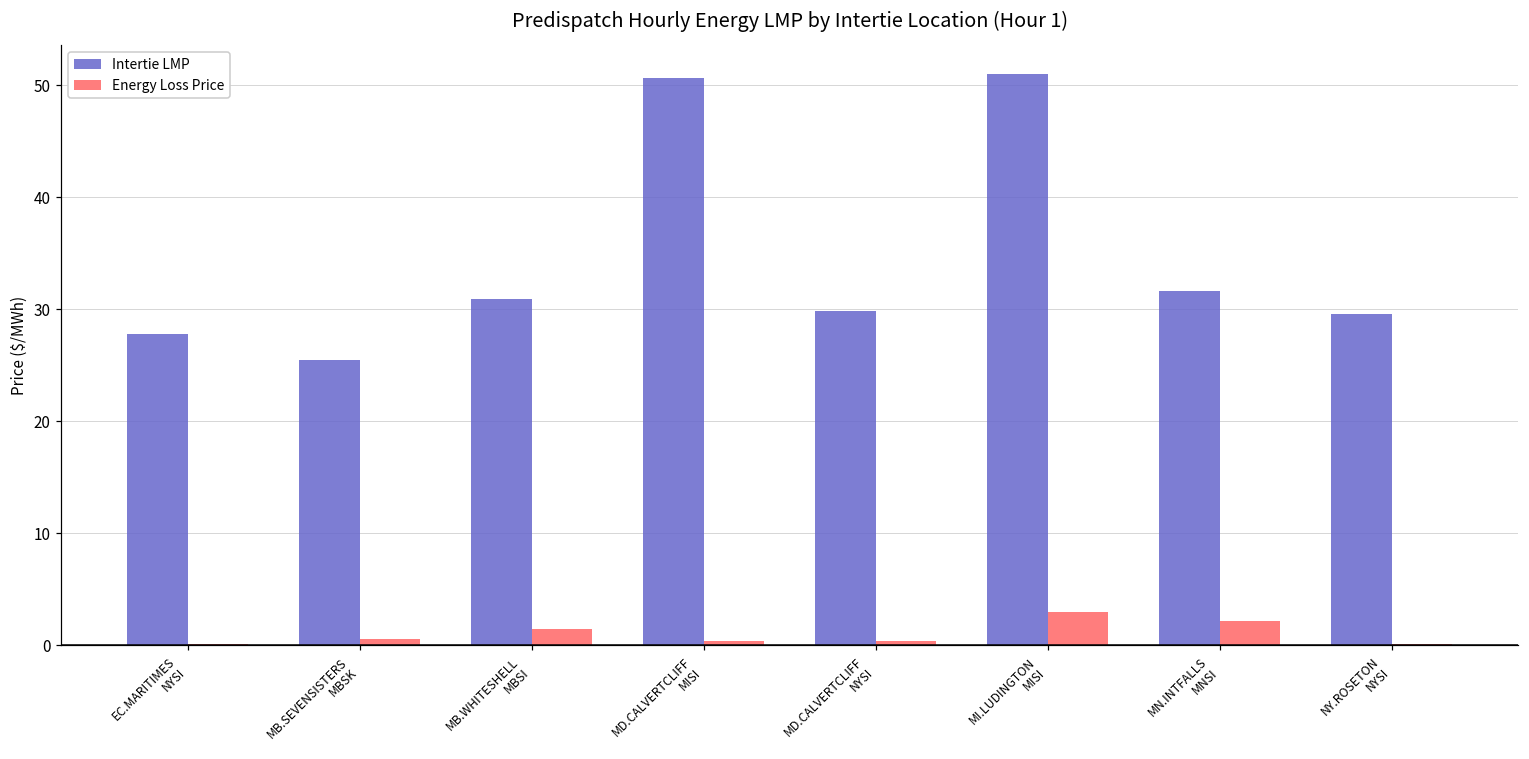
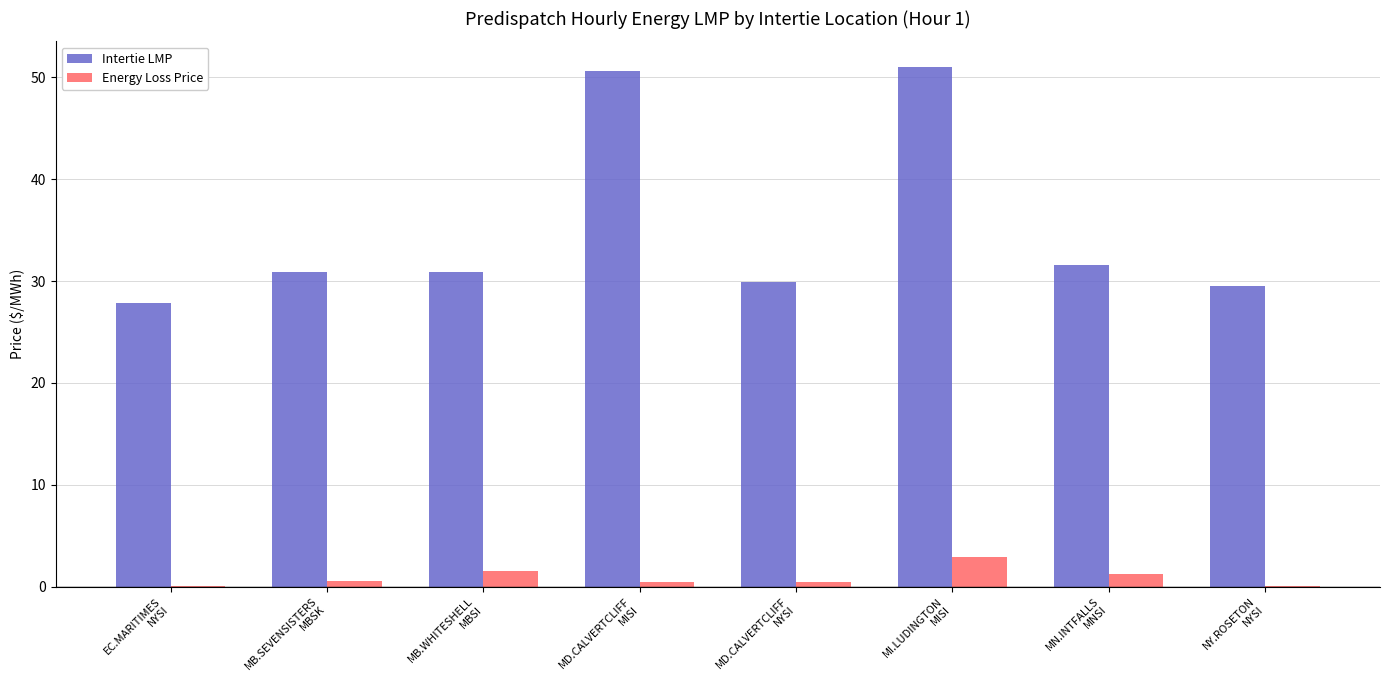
  {
    "Intertie LMP": {
      "EC.MARITIMES NYSI": 27.8,
-     "MB.SEVENSISTERS MBSK": 25.5,
+     "MB.SEVENSISTERS MBSK": 30.9,
      "MB.WHITESHELL MBSI": 30.9,
      "MD.CALVERTCLIFF MISI": 50.7,
      "MD.CALVERTCLIFF NYSI": 29.9,
      "MI.LUDINGTON MISI": 51.0,
      "MN.INTFALLS MNSI": 31.6,
      "NY.ROSETON NYSI": 29.6
    },
    "Energy Loss Price": {
      "MB.SEVENSISTERS MBSK": 0.5,
      "MB.WHITESHELL MBSI": 1.5,
      "MD.CALVERTCLIFF MISI": 0.4,
      "MD.CALVERTCLIFF NYSI": 0.4,
      "MI.LUDINGTON MISI": 3.0,
-     "MN.INTFALLS MNSI": 2.2
+     "MN.INTFALLS MNSI": 1.3
    }
  }
